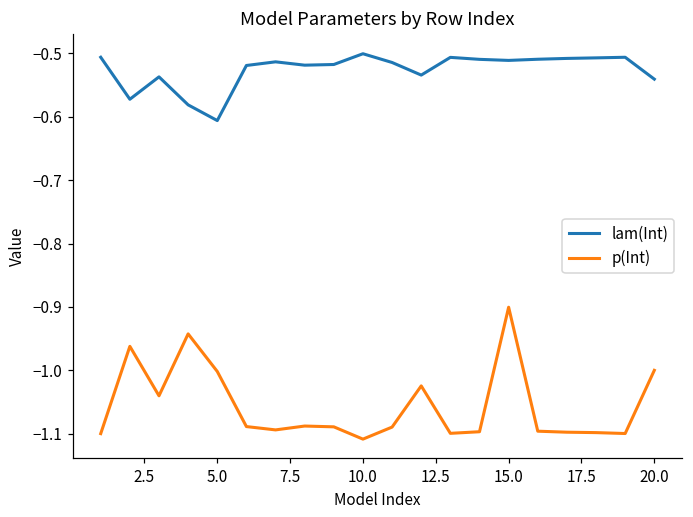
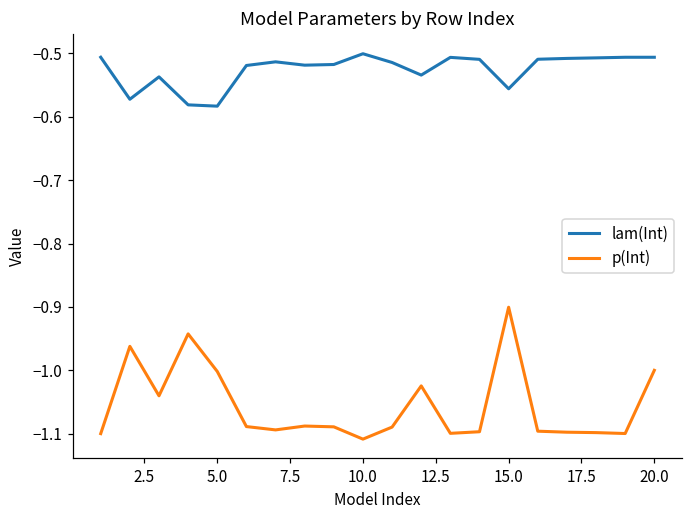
  {
    "lam(Int)": {
-     "5.0": -0.61,
+     "5.0": -0.58,
      "10.0": -0.50,
-     "15.0": -0.51,
-     "20.0": -0.54
+     "15.0": -0.56,
+     "20.0": -0.51
    },
    "p(Int)": {
      "5.0": -1.00,
      "10.0": -1.11,
      "15.0": -0.90,
      "20.0": -1.00
    }
  }
